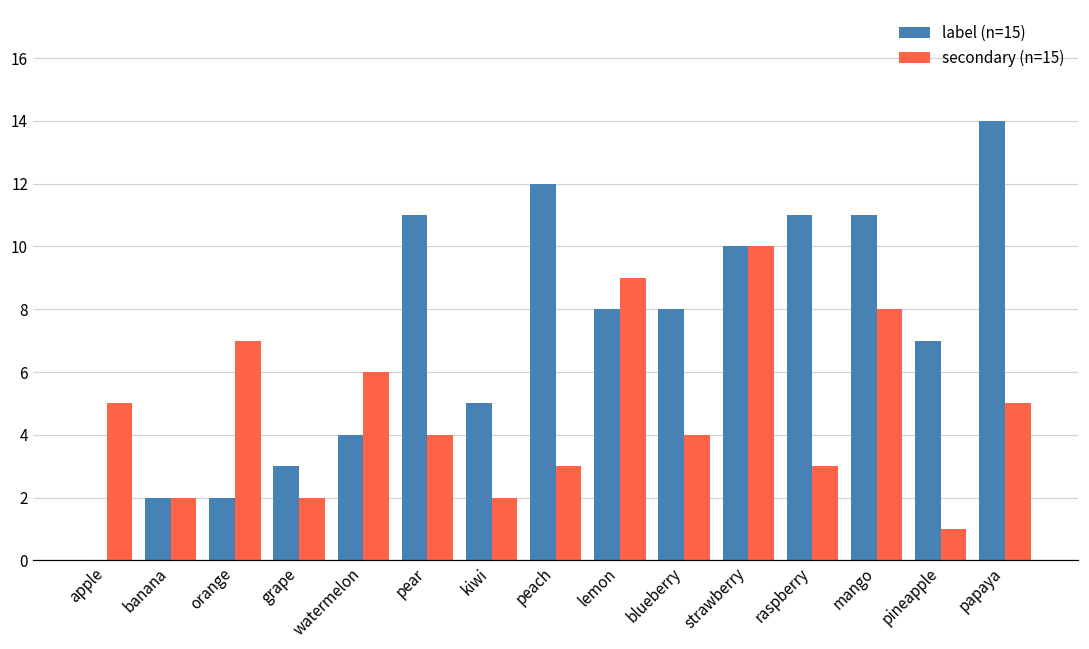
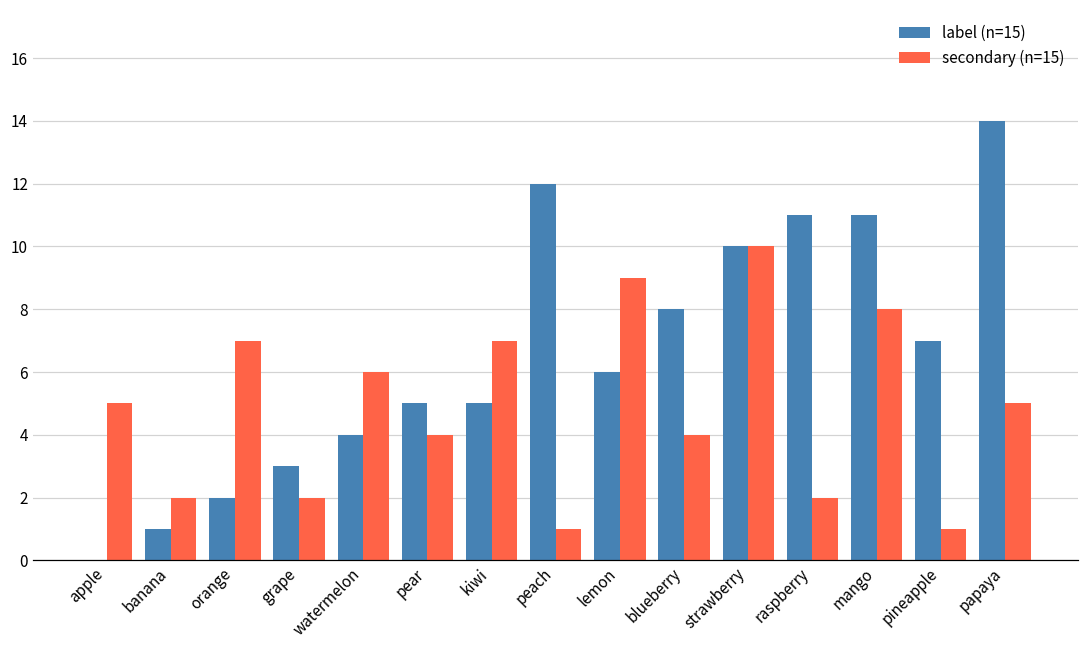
  {
    "label (n=15)": {
      "apple": 0,
-     "banana": 2,
+     "banana": 1,
      "orange": 2,
      "grape": 3,
      "watermelon": 4,
-     "pear": 11,
+     "pear": 5,
      "kiwi": 5,
      "peach": 12,
-     "lemon": 8,
+     "lemon": 6,
      "blueberry": 8,
      "strawberry": 10,
      "raspberry": 11,
      "mango": 11,
      "pineapple": 7,
      "papaya": 14
    },
    "secondary (n=15)": {
      "apple": 5,
      "banana": 2,
      "orange": 7,
      "grape": 2,
      "watermelon": 6,
      "pear": 4,
-     "kiwi": 2,
-     "peach": 3,
+     "kiwi": 7,
+     "peach": 1,
      "lemon": 9,
      "blueberry": 4,
      "strawberry": 10,
-     "raspberry": 3,
+     "raspberry": 2,
      "mango": 8,
      "pineapple": 1,
      "papaya": 5
    }
  }
